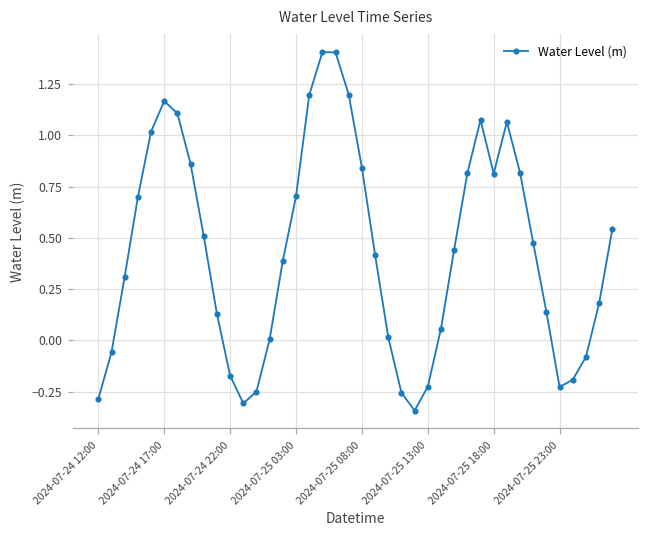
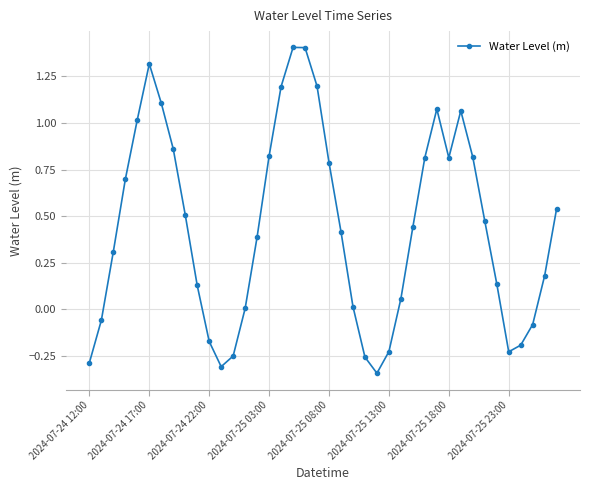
  {
    "2024-07-24 12:00": -0.29,
-   "2024-07-24 17:00": 1.17,
+   "2024-07-24 17:00": 1.32,
    "2024-07-24 22:00": -0.17,
-   "2024-07-25 03:00": 0.70,
-   "2024-07-25 08:00": 0.84,
+   "2024-07-25 03:00": 0.82,
+   "2024-07-25 08:00": 0.79,
    "2024-07-25 13:00": -0.23,
    "2024-07-25 18:00": 0.81,
    "2024-07-25 23:00": -0.23
  }
